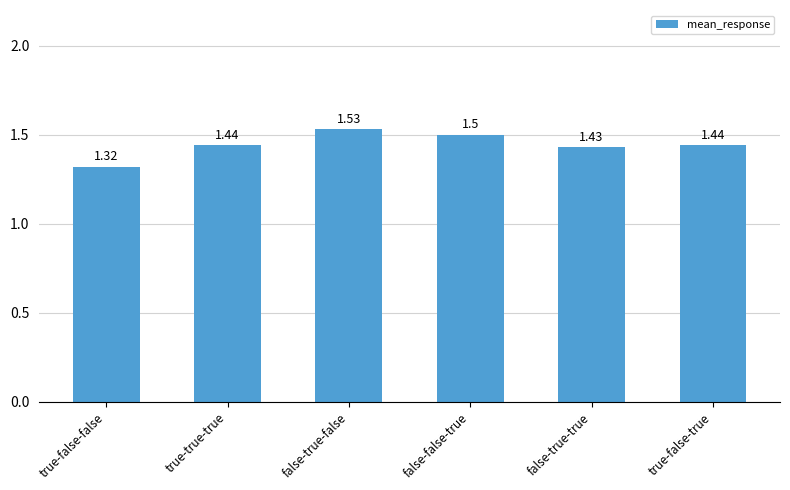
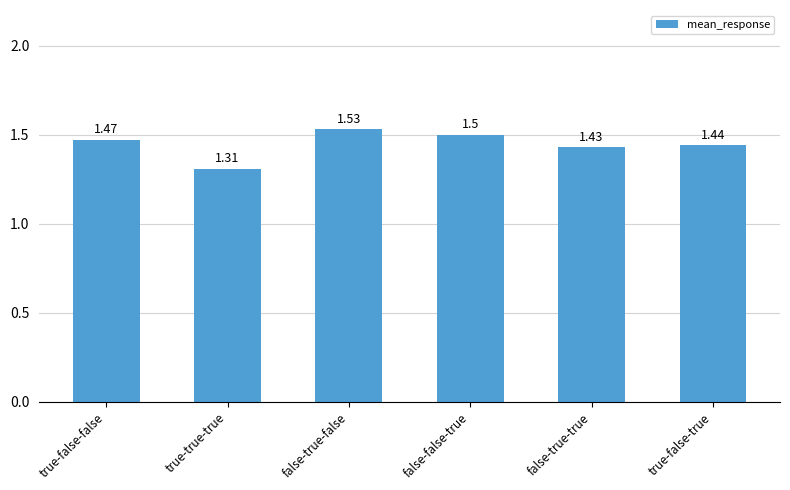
  {
-   "true-false-false": 1.32,
-   "true-true-true": 1.44,
+   "true-false-false": 1.47,
+   "true-true-true": 1.31,
    "false-true-false": 1.53,
    "false-false-true": 1.5,
    "false-true-true": 1.43,
    "true-false-true": 1.44
  }
